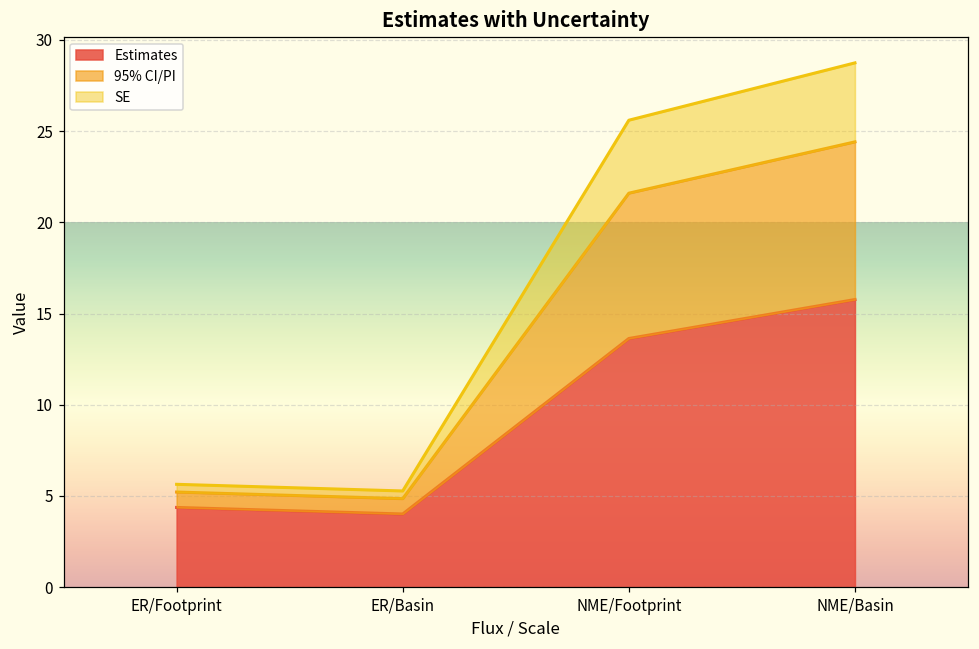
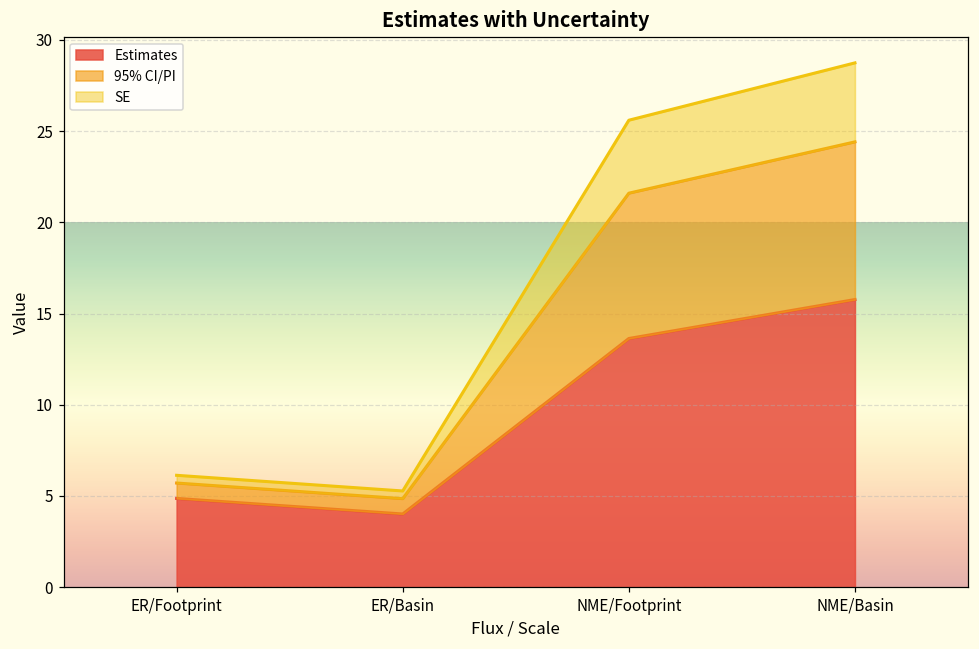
  {
    "Estimates": {
-     "ER/Footprint": 4.4,
+     "ER/Footprint": 4.9,
      "ER/Basin": 4.0,
      "NME/Footprint": 13.6,
      "NME/Basin": 15.8
    }
  }
